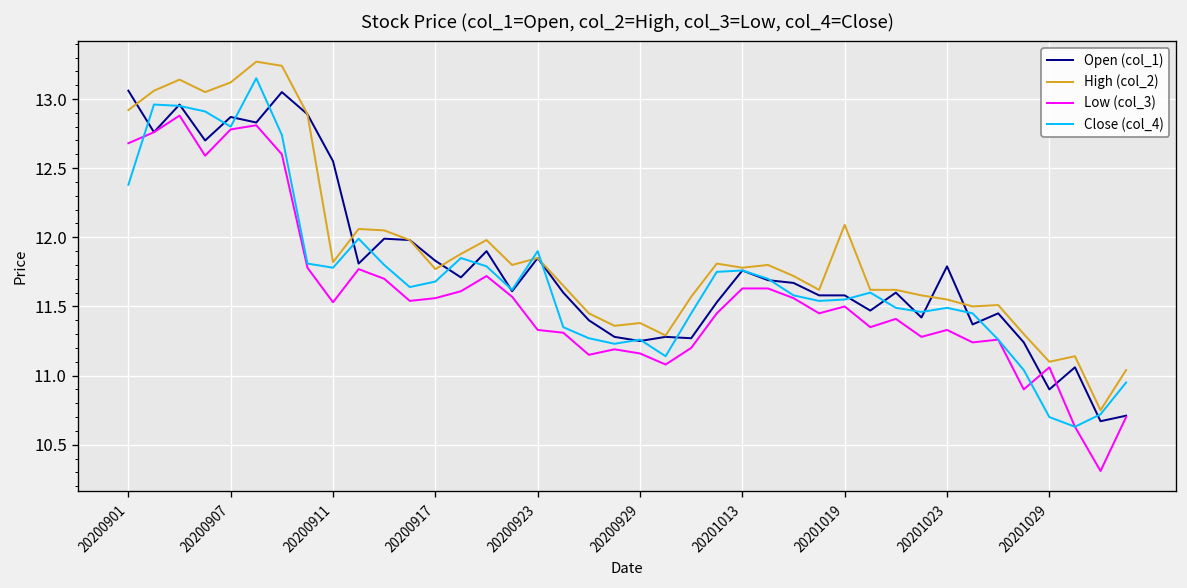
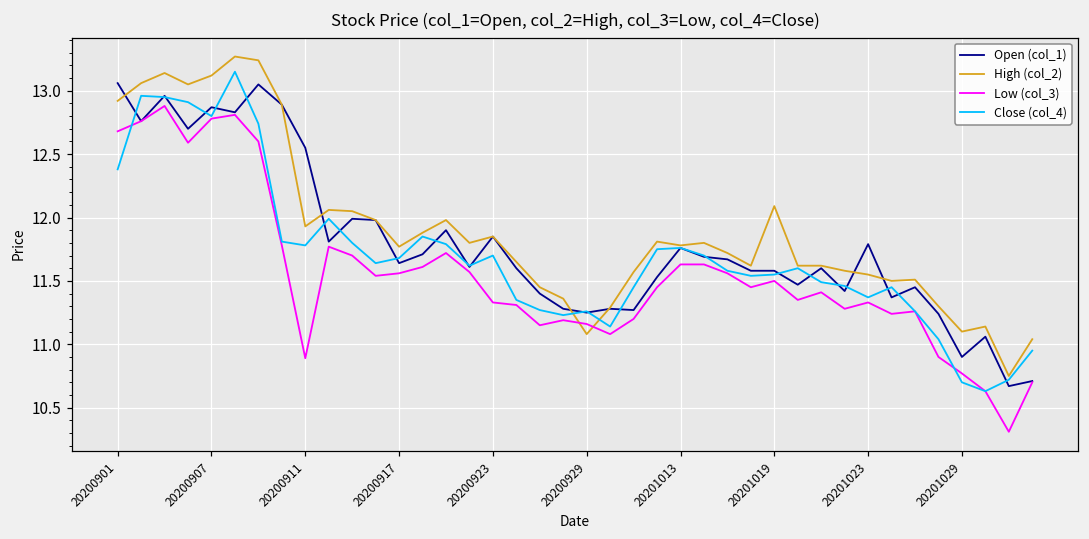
  {
    "Open (col_1)": {
      "20200901": 13.06,
      "20200907": 12.87,
      "20200911": 12.55,
-     "20200917": 11.83,
+     "20200917": 11.64,
      "20201019": 11.58,
      "20201023": 11.79,
      "20201029": 10.90
    },
    "High (col_2)": {
      "20200901": 12.92,
      "20200907": 13.12,
-     "20200911": 11.82,
+     "20200911": 11.93,
      "20200917": 11.77,
-     "20200929": 11.38,
+     "20200929": 11.08,
      "20201019": 12.09,
      "20201023": 11.55,
      "20201029": 11.10
    },
    "Low (col_3)": {
      "20200901": 12.68,
-     "20200911": 11.53,
+     "20200911": 10.89,
      "20200917": 11.56,
      "20200923": 11.33,
      "20200929": 11.16,
      "20201013": 11.63,
      "20201019": 11.50,
      "20201023": 11.33,
-     "20201029": 11.06
+     "20201029": 10.77
    },
    "Close (col_4)": {
      "20200901": 12.38,
      "20200911": 11.78,
      "20200917": 11.68,
-     "20200923": 11.9,
+     "20200923": 11.7,
      "20201019": 11.55,
-     "20201023": 11.49,
+     "20201023": 11.37,
      "20201029": 10.70
    }
  }
